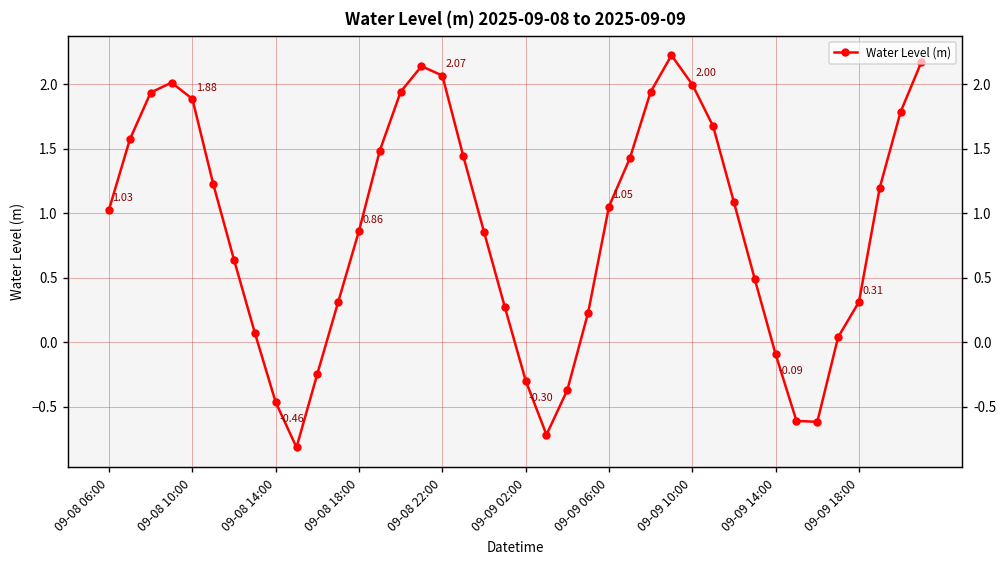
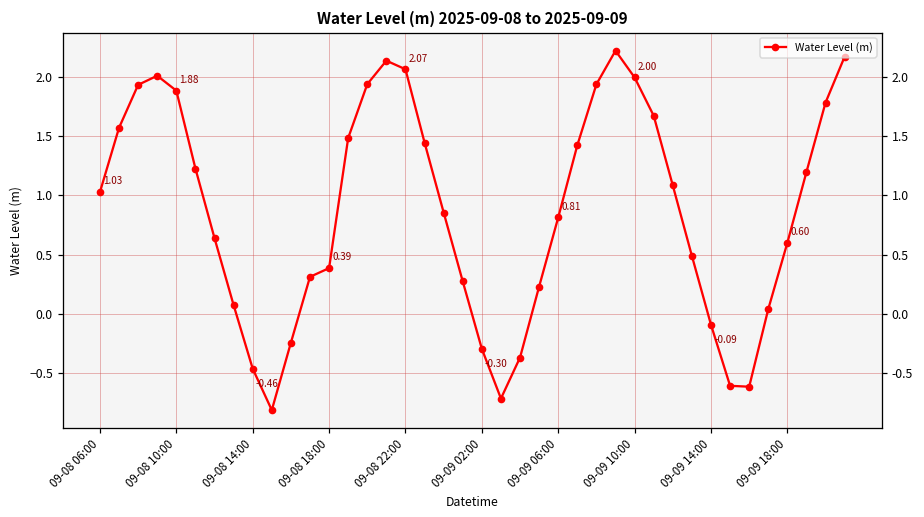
  {
    "09-08 06:00": 1.03,
    "09-08 10:00": 1.88,
    "09-08 14:00": -0.46,
-   "09-08 18:00": 0.86,
+   "09-08 18:00": 0.39,
    "09-08 22:00": 2.07,
    "09-09 02:00": -0.30,
-   "09-09 06:00": 1.05,
+   "09-09 06:00": 0.81,
    "09-09 10:00": 2.00,
    "09-09 14:00": -0.09,
-   "09-09 18:00": 0.31
+   "09-09 18:00": 0.60
  }
